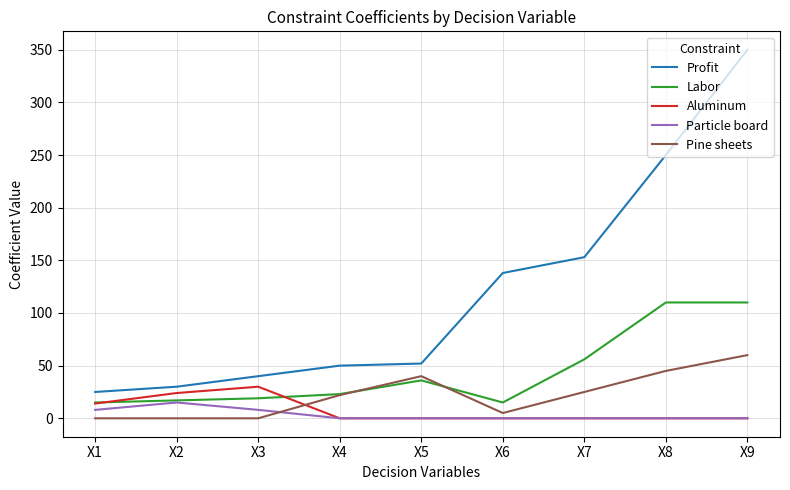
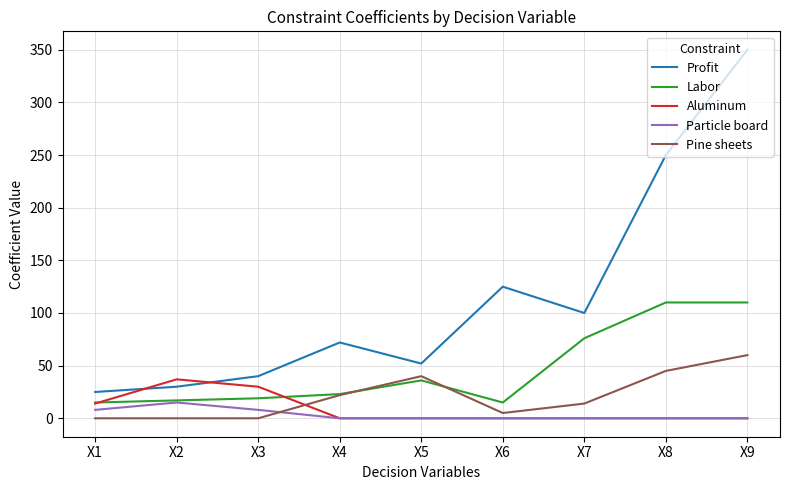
  {
    "Profit": {
      "X1": 25,
      "X2": 30,
      "X3": 40,
-     "X4": 50,
+     "X4": 72,
      "X5": 52,
-     "X6": 138,
-     "X7": 153
+     "X6": 125,
+     "X7": 100
    },
    "Labor": {
      "X3": 19,
      "X5": 36,
      "X6": 15,
-     "X7": 56,
+     "X7": 76,
      "X8": 110,
      "X9": 110
    },
    "Aluminum": {
-     "X2": 24,
+     "X2": 37,
      "X3": 30
    },
    "Particle board": {
      "X1": 8,
      "X3": 8
    },
    "Pine sheets": {
      "X1": 0,
      "X2": 0,
      "X3": 0,
      "X5": 40,
      "X6": 5,
-     "X7": 25,
+     "X7": 14,
      "X8": 45,
      "X9": 60
    }
  }
